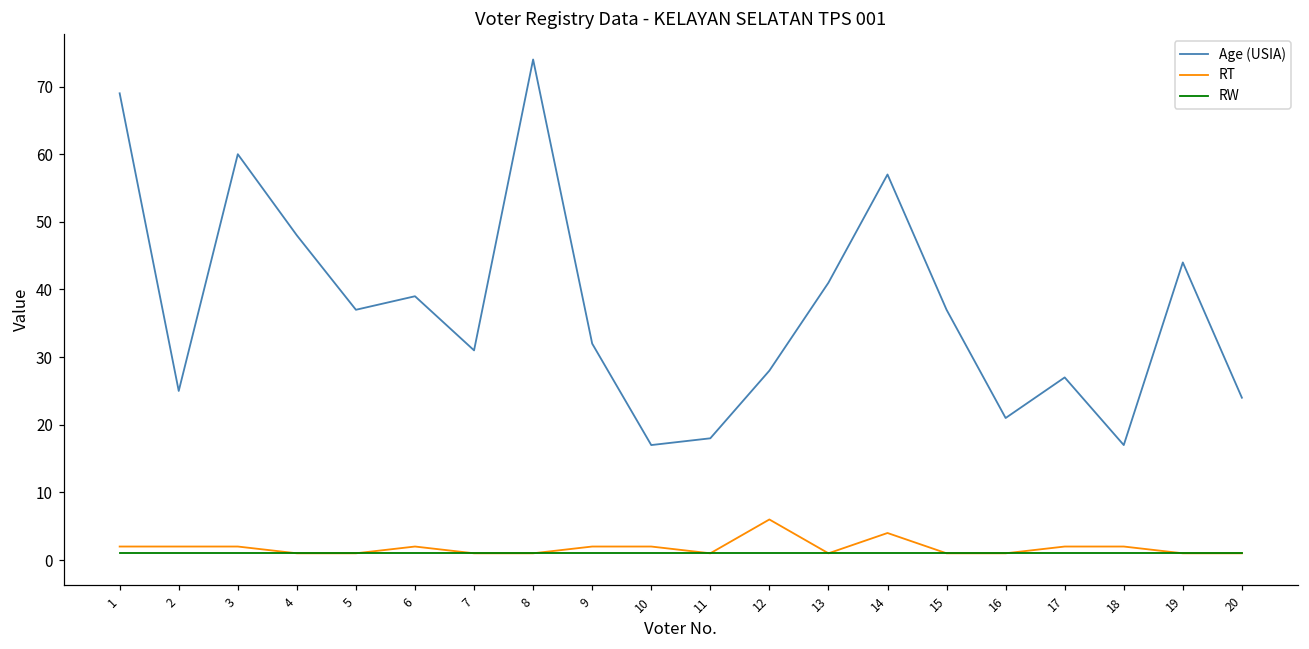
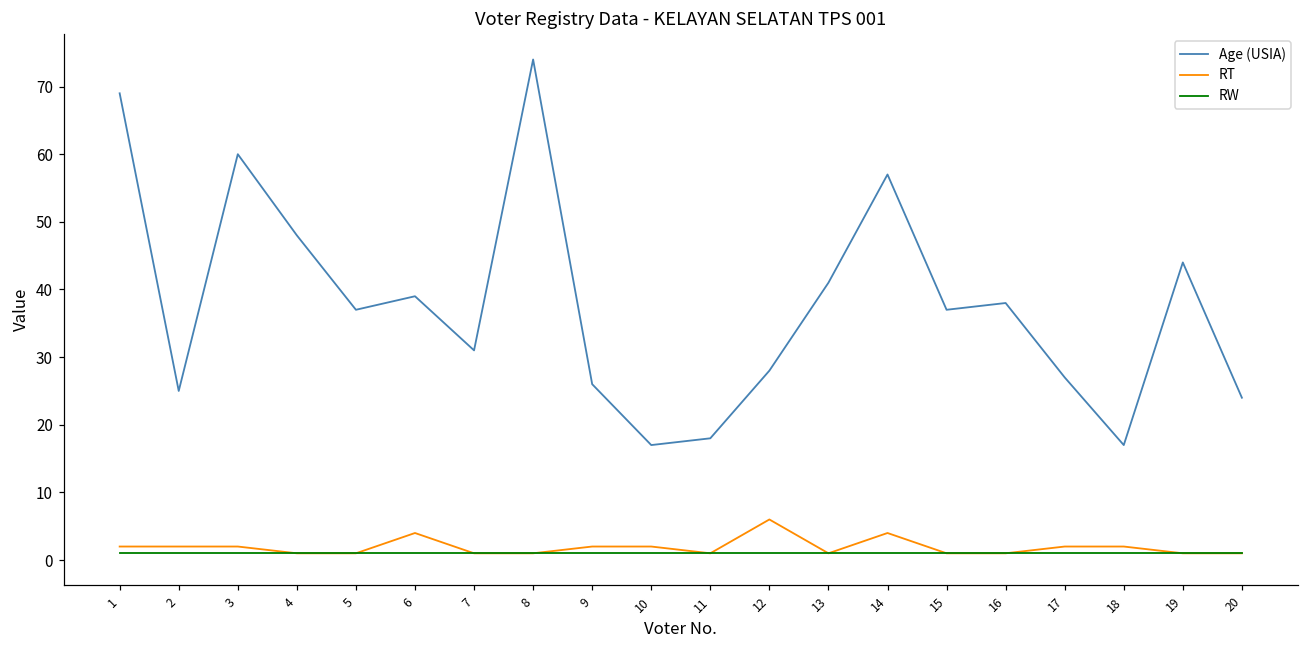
  {
    "Age (USIA)": {
      "1": 69,
      "2": 25,
      "3": 60,
      "4": 48,
      "5": 37,
      "6": 39,
      "7": 31,
      "8": 74,
-     "9": 32,
+     "9": 26,
      "10": 17,
      "11": 18,
      "12": 28,
      "13": 41,
      "14": 57,
      "15": 37,
-     "16": 21,
+     "16": 38,
      "17": 27,
      "18": 17,
      "19": 44,
      "20": 24
    },
    "RT": {
      "1": 2,
      "2": 2,
      "3": 2,
-     "6": 2,
+     "6": 4,
      "9": 2,
      "10": 2,
      "12": 6,
      "14": 4,
      "17": 2,
      "18": 2
    },
    "RW": {
      "1": 1,
      "2": 1,
      "3": 1,
      "6": 1,
      "9": 1,
      "10": 1,
      "12": 1,
      "14": 1,
      "17": 1,
      "18": 1
    }
  }
